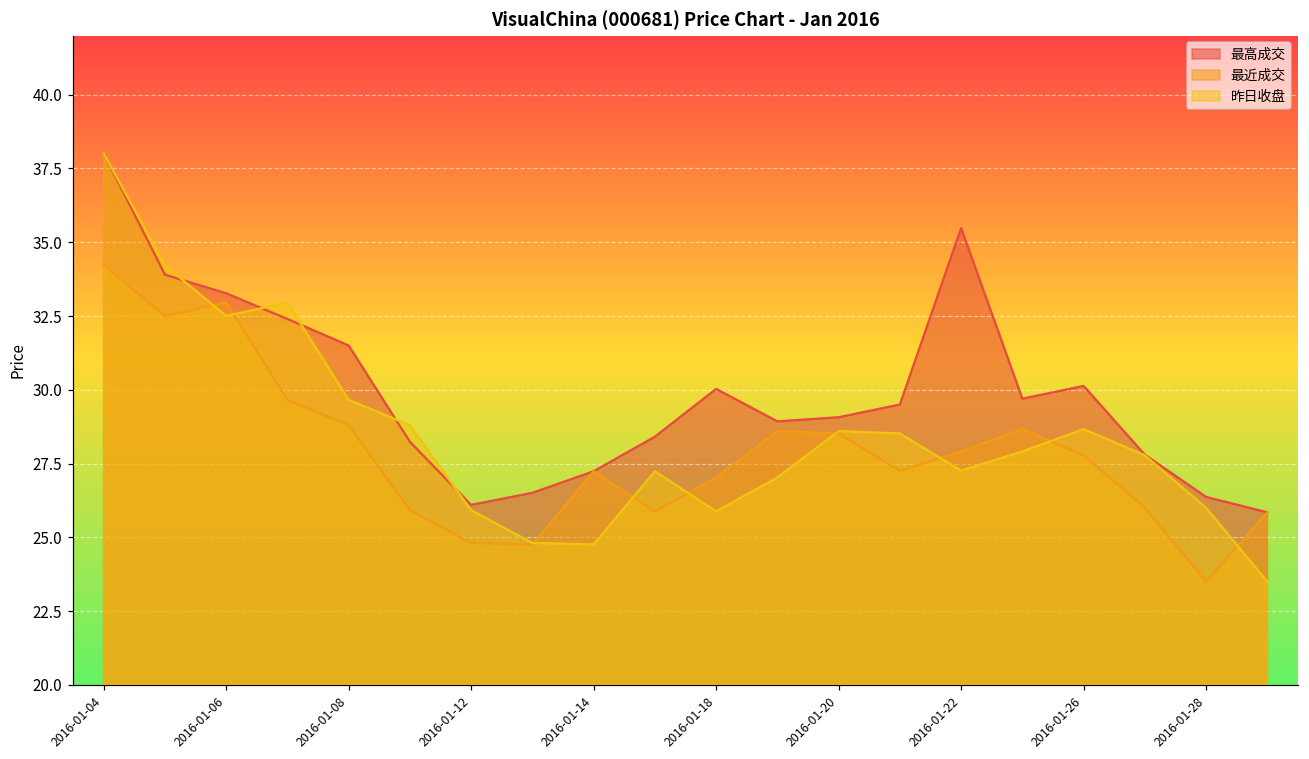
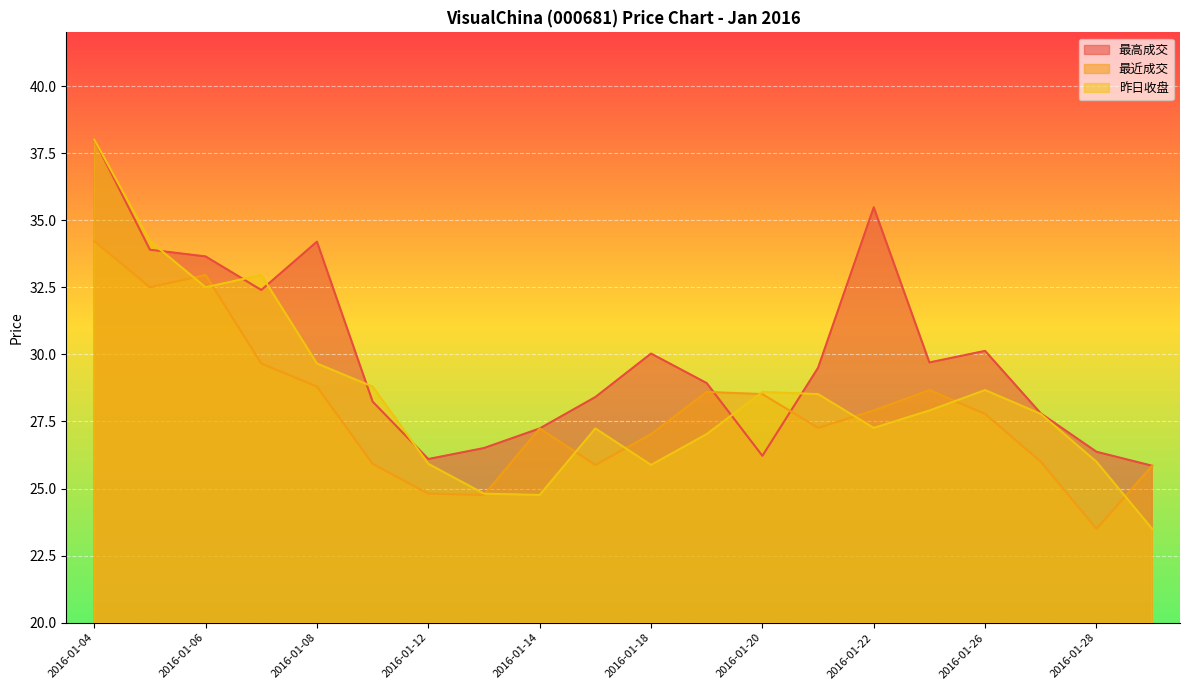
  {
    "最高成交": {
-     "2016-01-06": 33.3,
-     "2016-01-08": 31.5,
+     "2016-01-06": 33.7,
+     "2016-01-08": 34.2,
      "2016-01-12": 26.1,
      "2016-01-18": 30.0,
-     "2016-01-20": 29.1,
+     "2016-01-20": 26.2,
      "2016-01-22": 35.5,
      "2016-01-26": 30.1,
      "2016-01-28": 26.4
    }
  }
